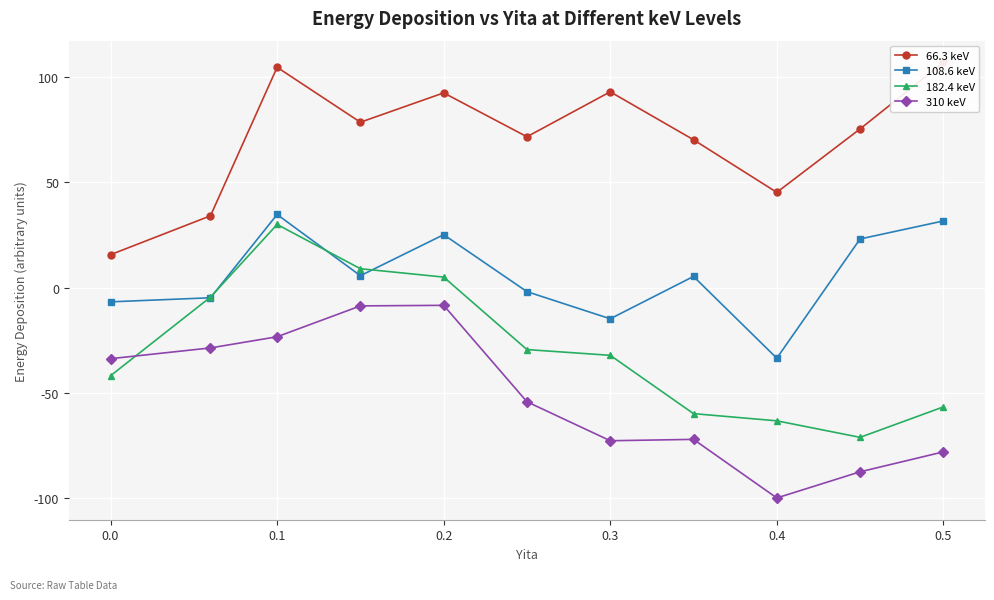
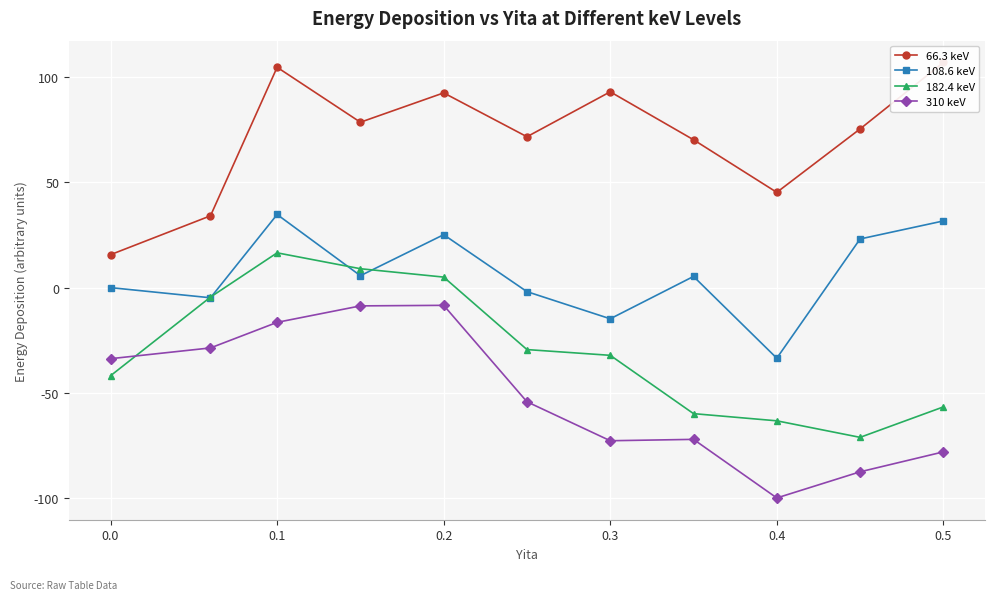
  {
    "66.3 keV": {
      "0.0": 16,
      "0.1": 105,
      "0.2": 93,
      "0.3": 93,
      "0.4": 45
    },
    "108.6 keV": {
-     "0.0": -7,
+     "0.0": 0,
      "0.1": 35,
      "0.2": 25,
      "0.3": -15,
      "0.4": -34,
      "0.5": 32
    },
    "182.4 keV": {
      "0.0": -42,
-     "0.1": 30,
+     "0.1": 17,
      "0.2": 5,
      "0.3": -32,
      "0.4": -63,
      "0.5": -57
    },
    "310 keV": {
      "0.0": -34,
-     "0.1": -23,
+     "0.1": -17,
      "0.2": -8,
      "0.3": -73,
      "0.4": -100,
      "0.5": -78
    }
  }
